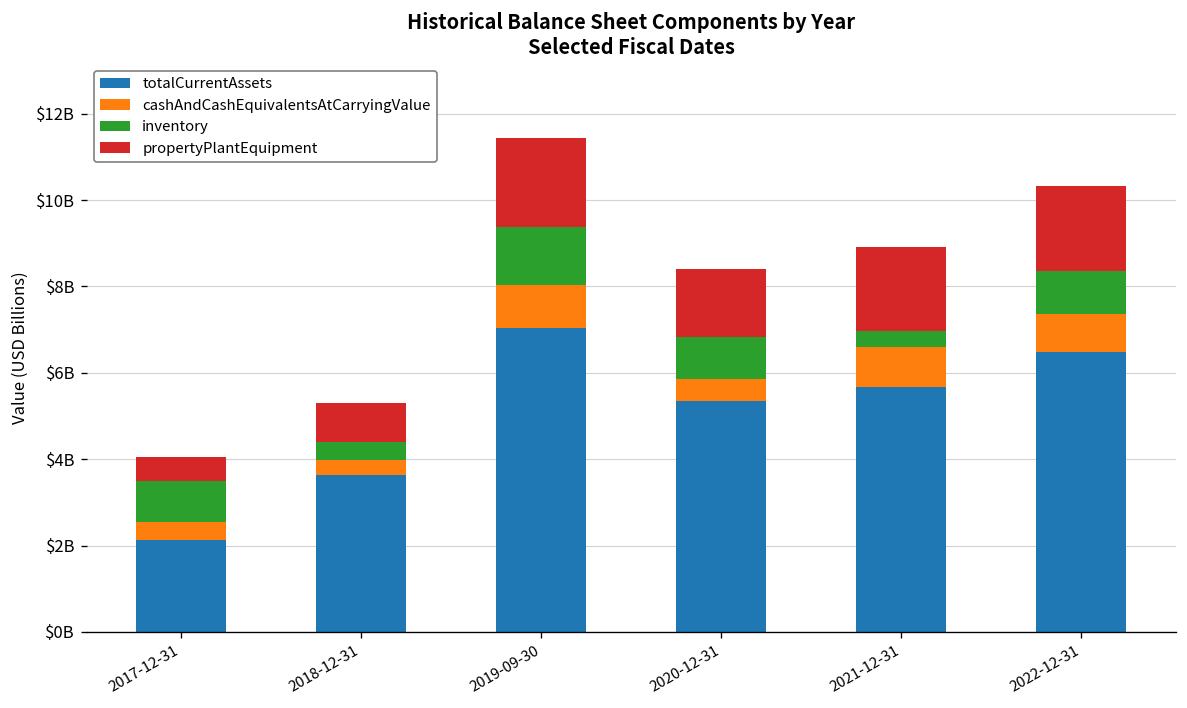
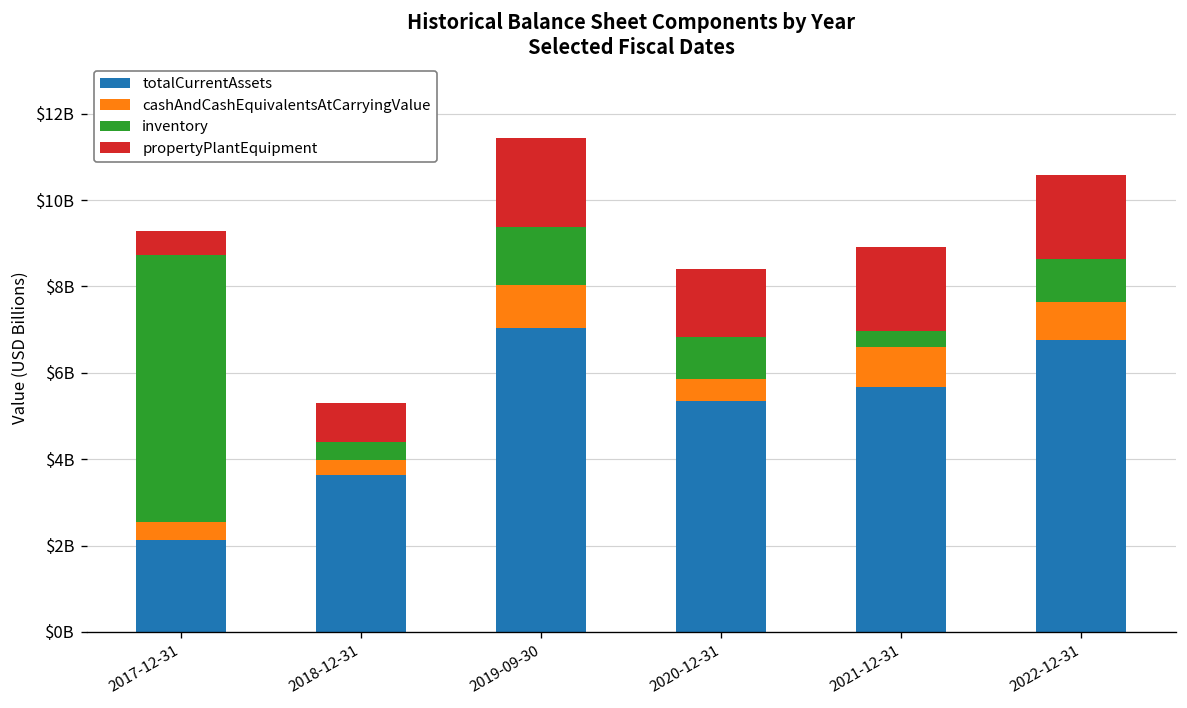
  {
    "totalCurrentAssets": {
      "2017-12-31": "$2100000000",
      "2018-12-31": "$3600000000",
      "2019-09-30": "$7000000000",
      "2020-12-31": "$5400000000",
      "2021-12-31": "$5700000000",
-     "2022-12-31": "$6500000000"
+     "2022-12-31": "$6800000000"
    },
    "cashAndCashEquivalentsAtCarryingValue": {
      "2017-12-31": "$400000000",
      "2018-12-31": "$300000000",
      "2019-09-30": "$1000000000",
      "2020-12-31": "$500000000",
      "2021-12-31": "$900000000",
      "2022-12-31": "$900000000"
    },
    "inventory": {
-     "2017-12-31": "$900000000",
+     "2017-12-31": "$6200000000",
      "2018-12-31": "$400000000",
      "2019-09-30": "$1300000000",
      "2020-12-31": "$1000000000",
      "2021-12-31": "$400000000",
      "2022-12-31": "$1000000000"
    },
    "propertyPlantEquipment": {
      "2017-12-31": "$600000000",
      "2018-12-31": "$900000000",
      "2019-09-30": "$2100000000",
      "2020-12-31": "$1600000000",
      "2021-12-31": "$1900000000",
      "2022-12-31": "$1900000000"
    }
  }
